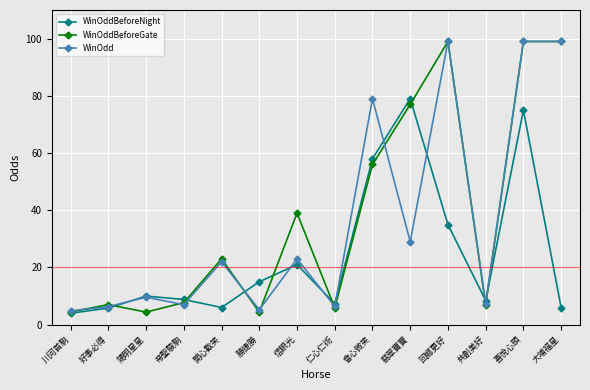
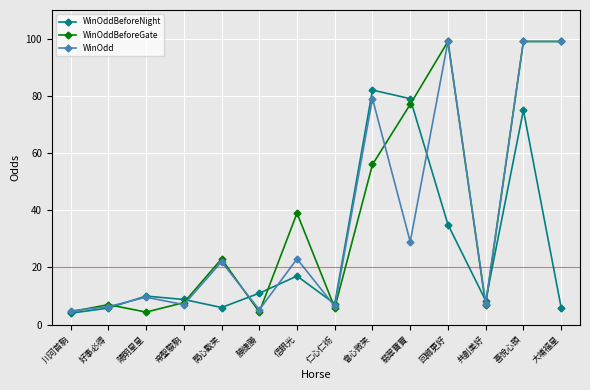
  {
    "WinOddBeforeNight": {
      "帝聖駿駒": 9,
      "開心歡笑": 6,
-     "勝捷勝": 15,
-     "信眼光": 21,
+     "勝捷勝": 11,
+     "信眼光": 17,
      "仁心仁術": 7,
-     "會心微笑": 58,
+     "會心微笑": 82,
      "翡翠寶寶": 79,
      "回鄉更好": 35,
      "共創美好": 8,
      "喜悅心頭": 75,
      "大埔福星": 6
    },
    "WinOddBeforeGate": {
      "陽明星星": 4,
      "開心歡笑": 23,
      "信眼光": 39,
      "會心微笑": 56,
      "翡翠寶寶": 77
    },
    "WinOdd": {
      "開心歡笑": 22,
      "信眼光": 23,
      "會心微笑": 79,
      "翡翠寶寶": 29
    }
  }
